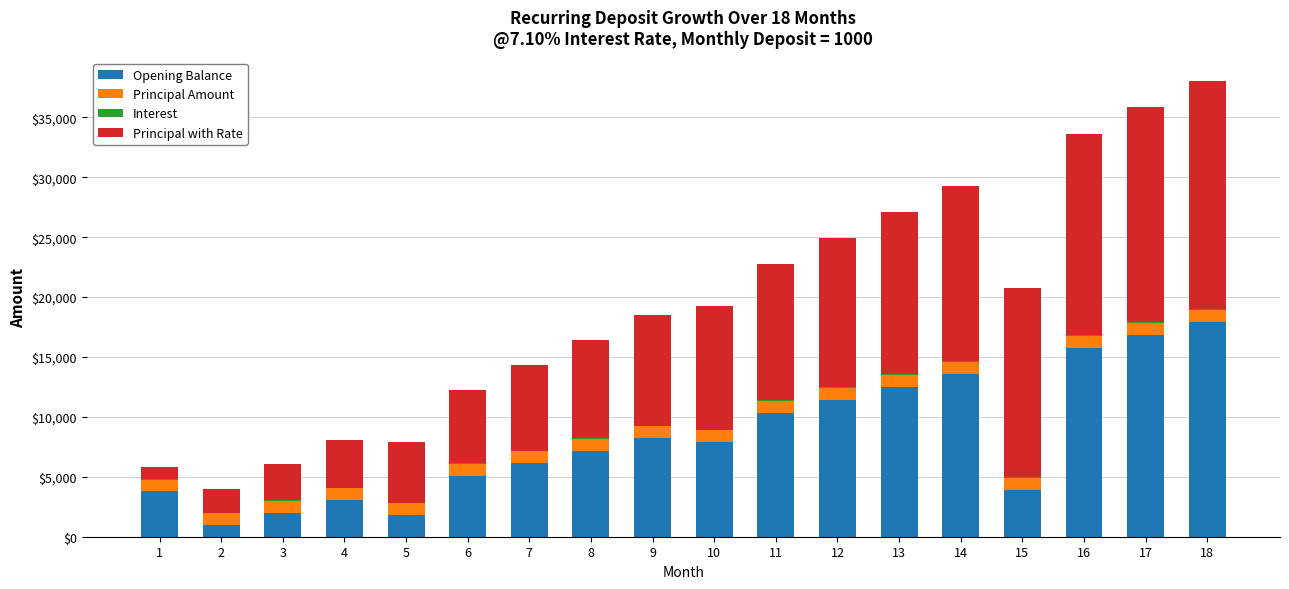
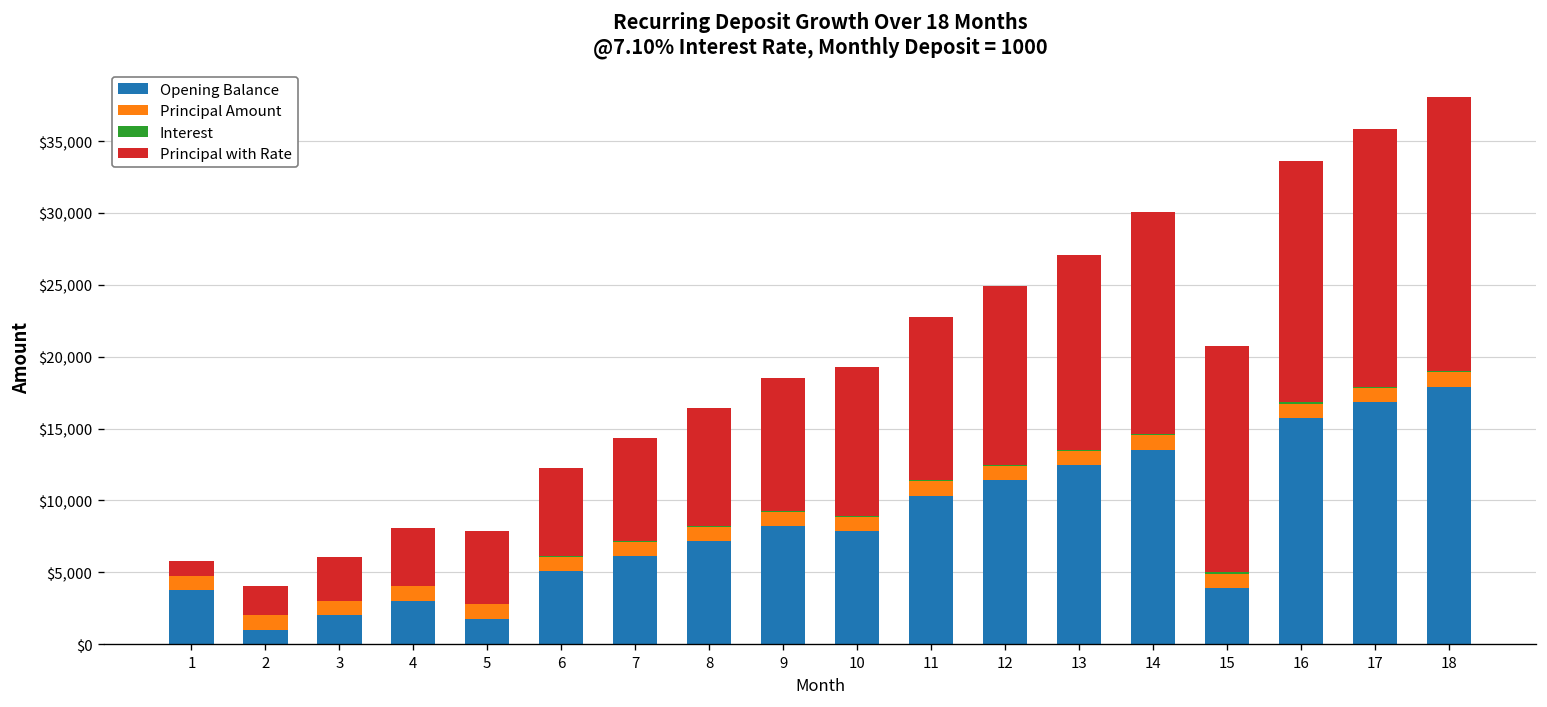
  {
    "Opening Balance": {
      "1": "$3,800",
      "2": "$1,000",
      "3": "$2,000",
      "4": "$3,000",
      "5": "$1,800",
      "6": "$5,100",
      "7": "$6,100",
      "8": "$7,200",
      "9": "$8,200",
      "10": "$7,900",
      "11": "$10,300",
      "12": "$11,400",
      "13": "$12,500",
      "14": "$13,500",
      "15": "$3,900",
      "16": "$15,700",
      "17": "$16,800",
      "18": "$17,900"
    },
    "Principal Amount": {
      "1": "$1,000",
      "2": "$1,000",
      "3": "$1,000",
      "4": "$1,000",
      "5": "$1,000",
      "6": "$1,000",
      "7": "$1,000",
      "8": "$1,000",
      "9": "$1,000",
      "10": "$1,000",
      "11": "$1,000",
      "12": "$1,000",
      "13": "$1,000",
      "14": "$1,000",
      "15": "$1,000",
      "16": "$1,000",
      "17": "$1,000",
      "18": "$1,000"
    },
    "Principal with Rate": {
      "1": "$1,000",
      "2": "$2,000",
      "3": "$3,000",
      "4": "$4,100",
      "5": "$5,100",
      "6": "$6,100",
      "7": "$7,200",
      "8": "$8,200",
      "9": "$9,300",
      "10": "$10,300",
      "11": "$11,400",
      "12": "$12,500",
      "13": "$13,500",
-     "14": "$14,600",
+     "14": "$15,400",
      "15": "$15,700",
      "16": "$16,800",
      "17": "$17,900",
      "18": "$19,000"
    }
  }
